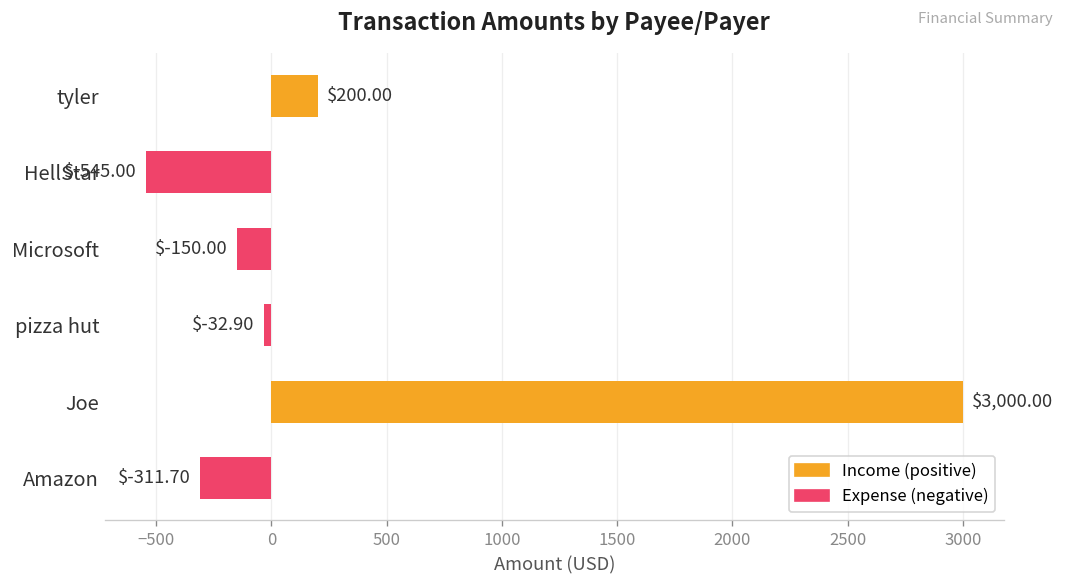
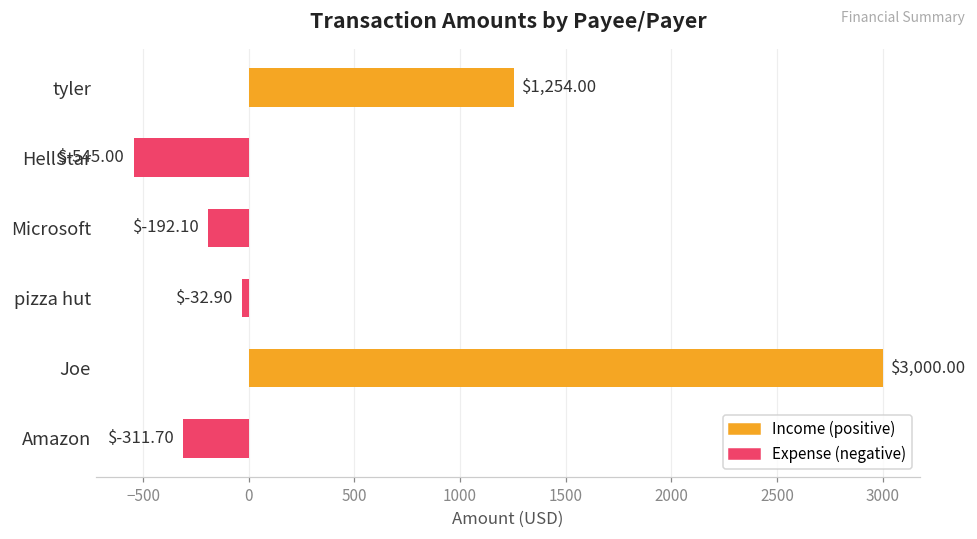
  {
-   "tyler": "$200.00",
+   "tyler": "$1,254.00",
    "HellStar": "$-545.00",
-   "Microsoft": "$-150.00",
+   "Microsoft": "$-192.10",
    "pizza hut": "$-32.90",
    "Joe": "$3,000.00",
    "Amazon": "$-311.70"
  }
